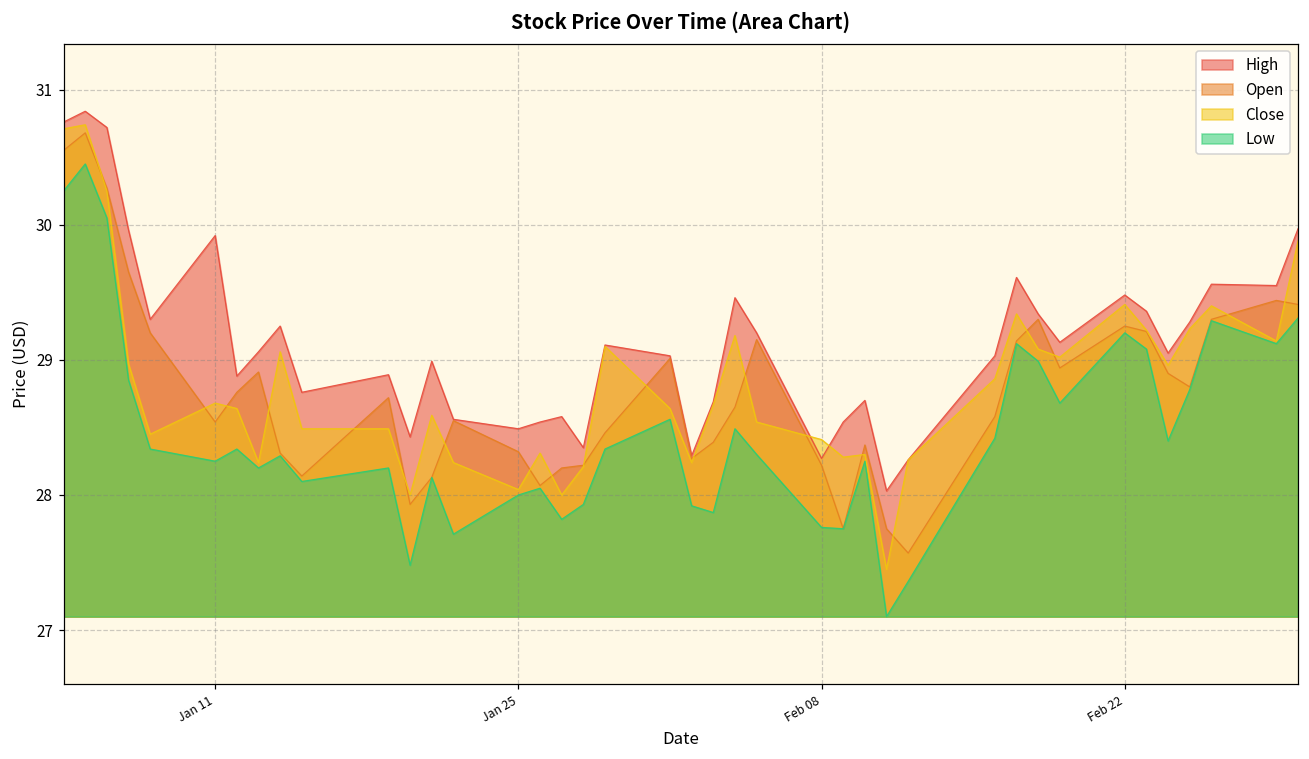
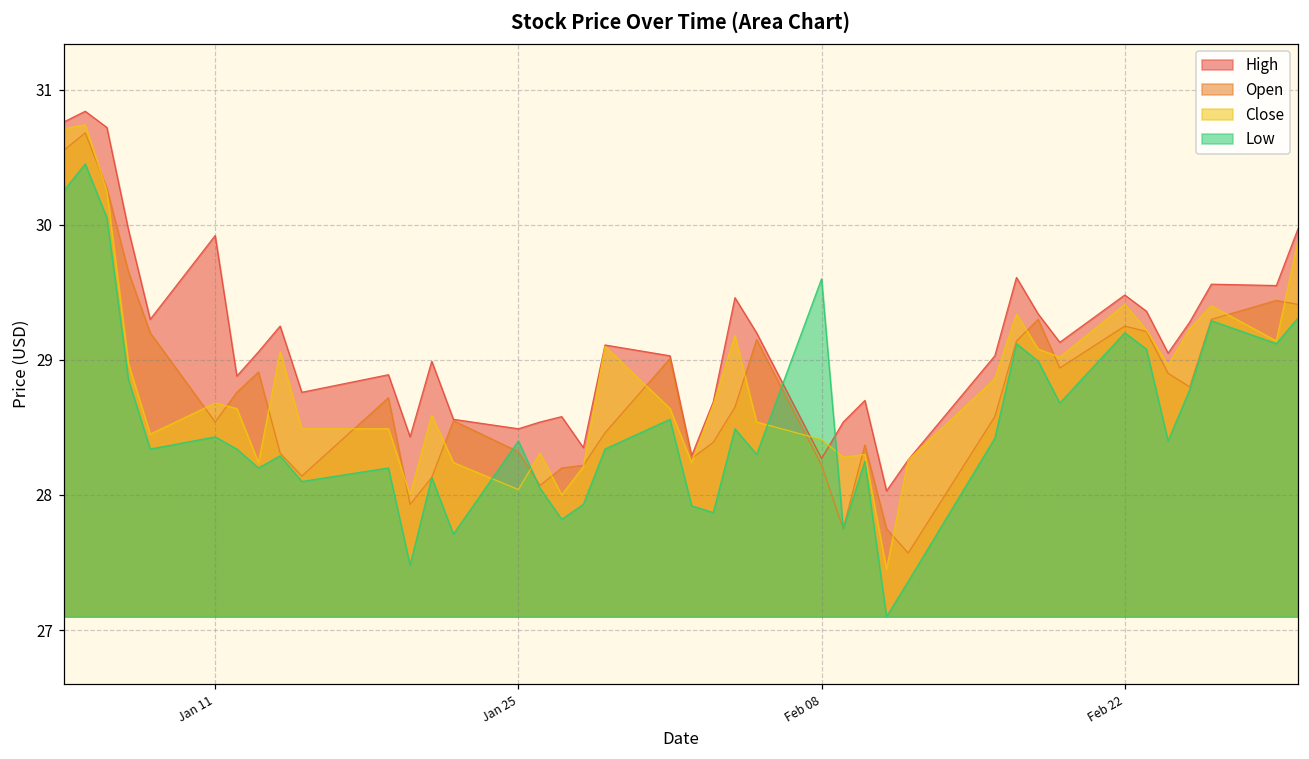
  {
    "Close": {
      "Jan 11": 28.68,
      "Jan 25": 28.04,
      "Feb 08": 28.41,
      "Feb 22": 29.41
    },
    "Low": {
-     "Jan 11": 28.25,
-     "Jan 25": 28.0,
-     "Feb 08": 27.76,
+     "Jan 11": 28.43,
+     "Jan 25": 28.4,
+     "Feb 08": 29.60,
      "Feb 22": 29.20
    }
  }
